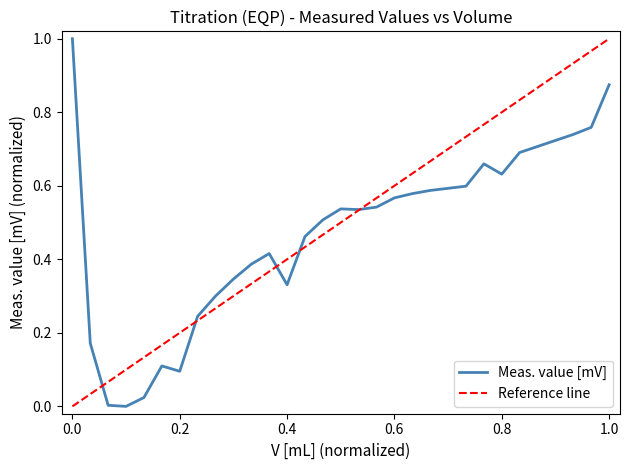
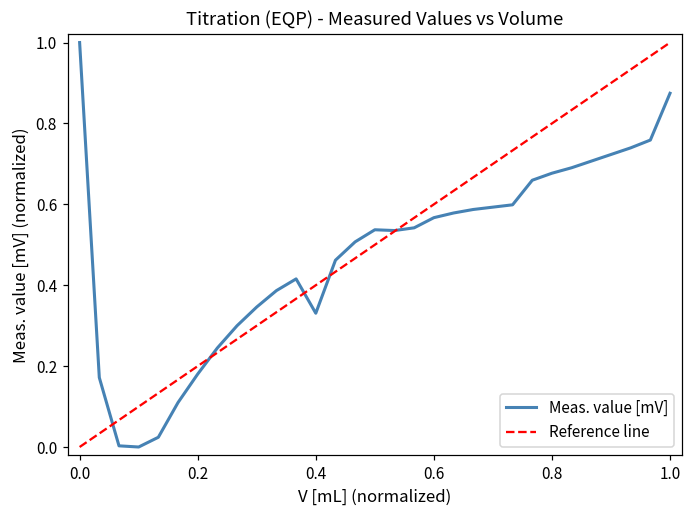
  {
    "Meas. value [mV]": {
      "0.0": 1.00,
-     "0.2": 0.10,
+     "0.2": 0.18,
      "0.4": 0.33,
      "0.6": 0.57,
-     "0.8": 0.63,
+     "0.8": 0.68,
      "1.0": 0.87
    },
    "Reference line": {
      "0.0": 0.00,
      "1.0": 1.00
    }
  }
